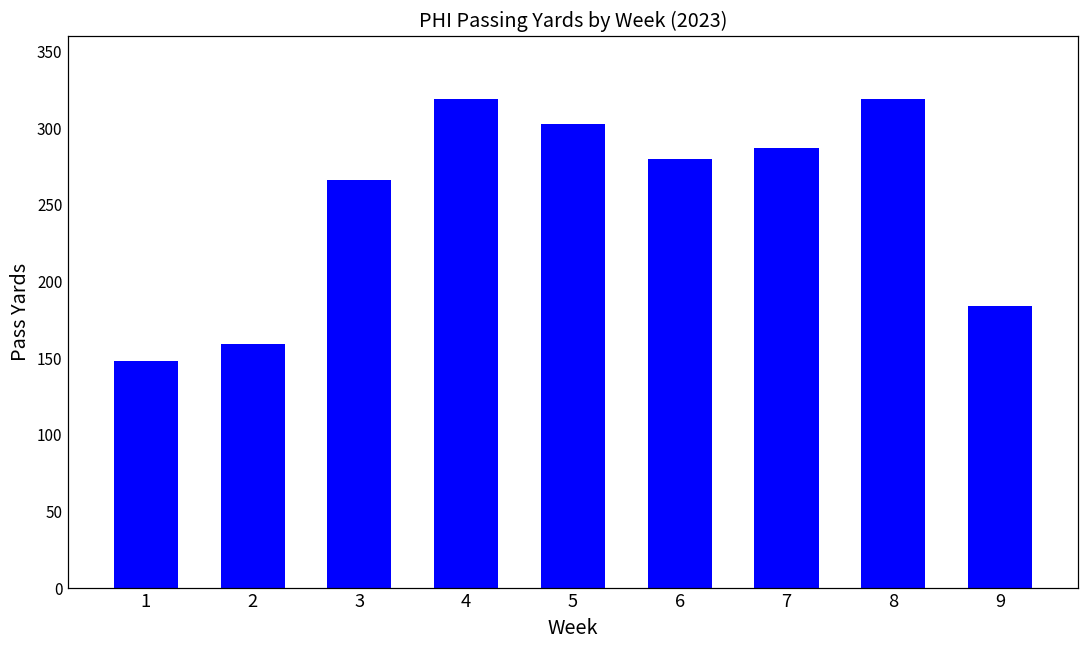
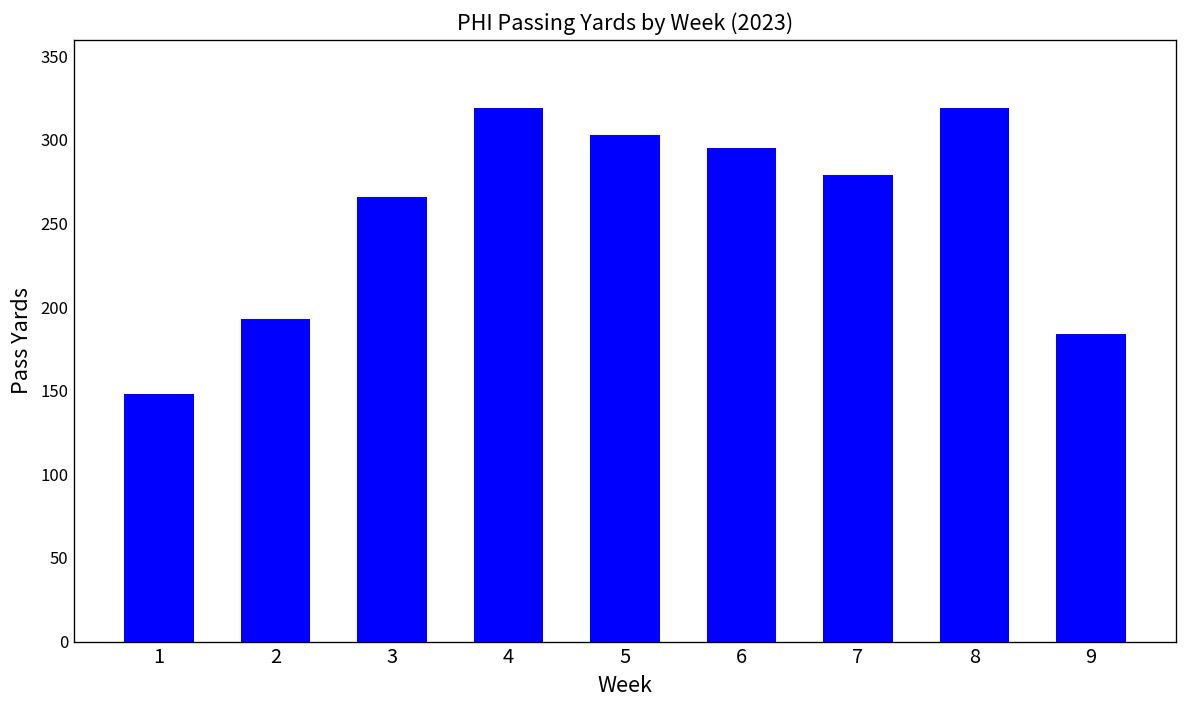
  {
    "1": 148,
-   "2": 159,
+   "2": 193,
    "3": 266,
    "4": 319,
    "5": 303,
-   "6": 280,
-   "7": 287,
+   "6": 295,
+   "7": 279,
    "8": 319,
    "9": 184
  }
